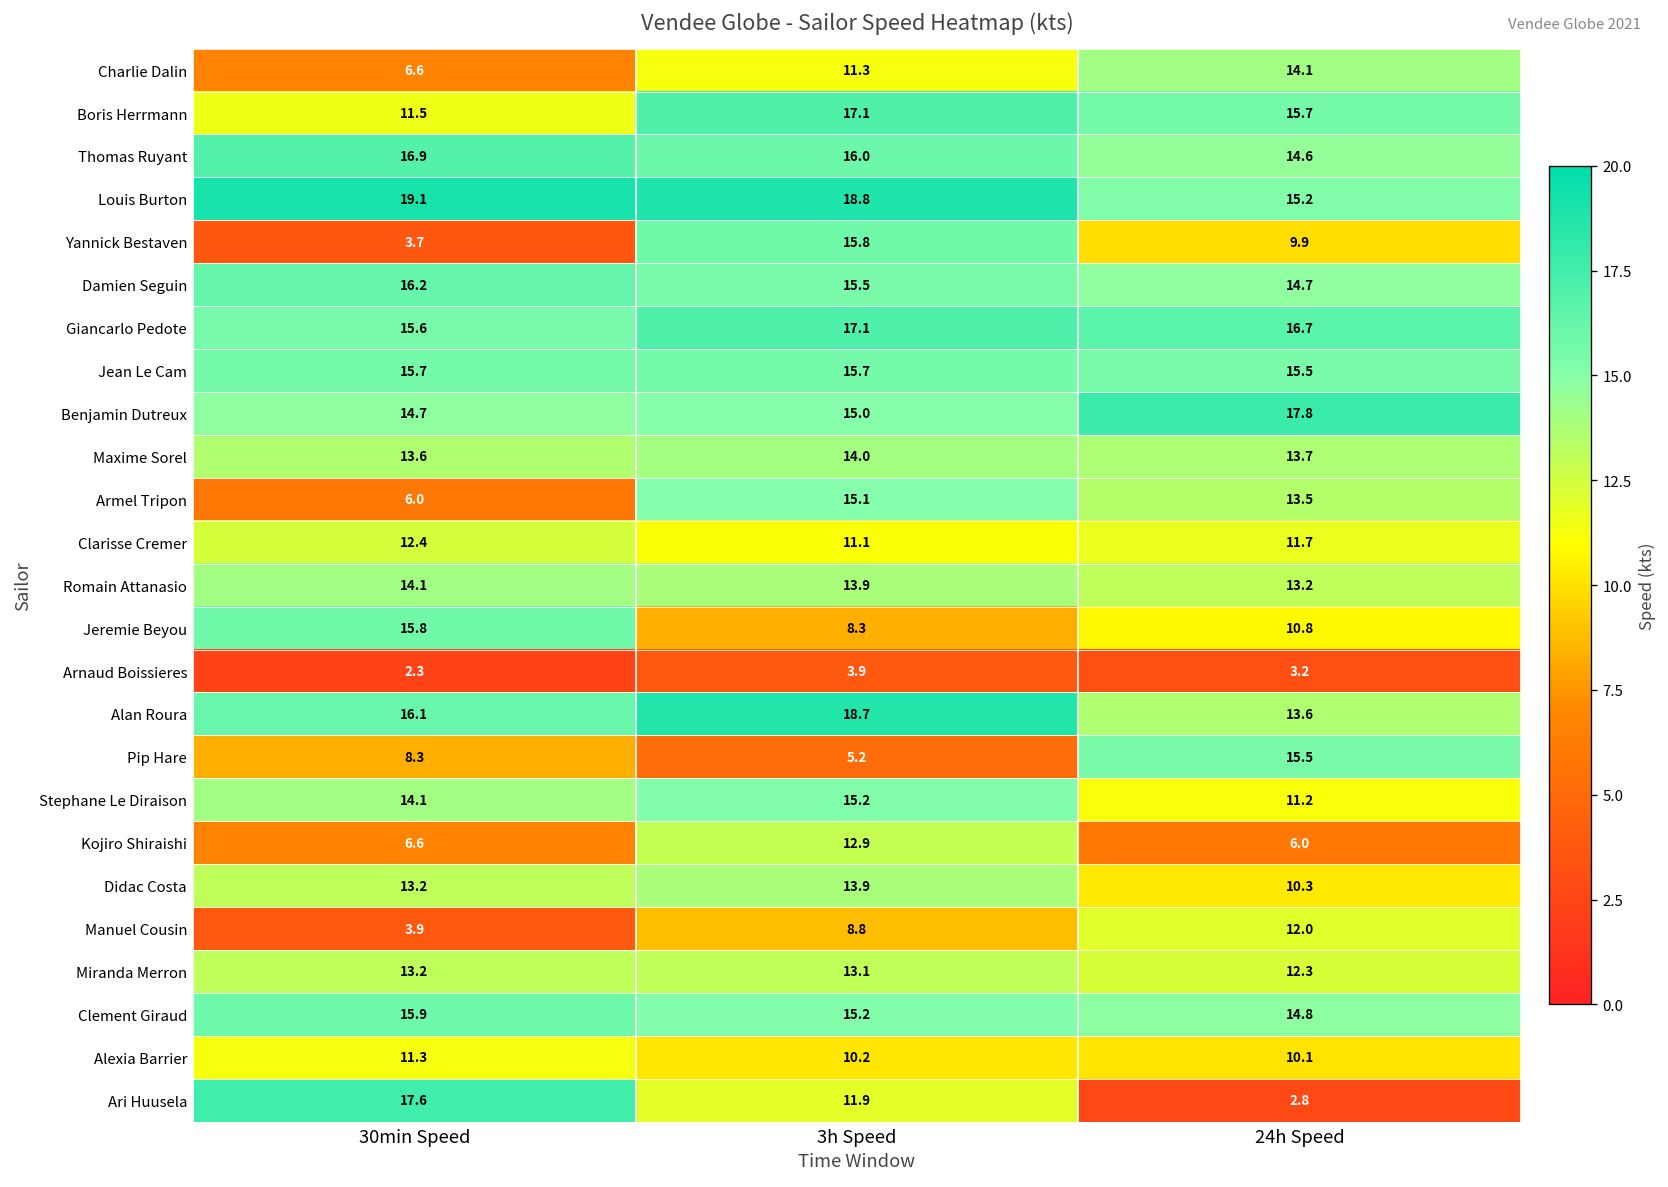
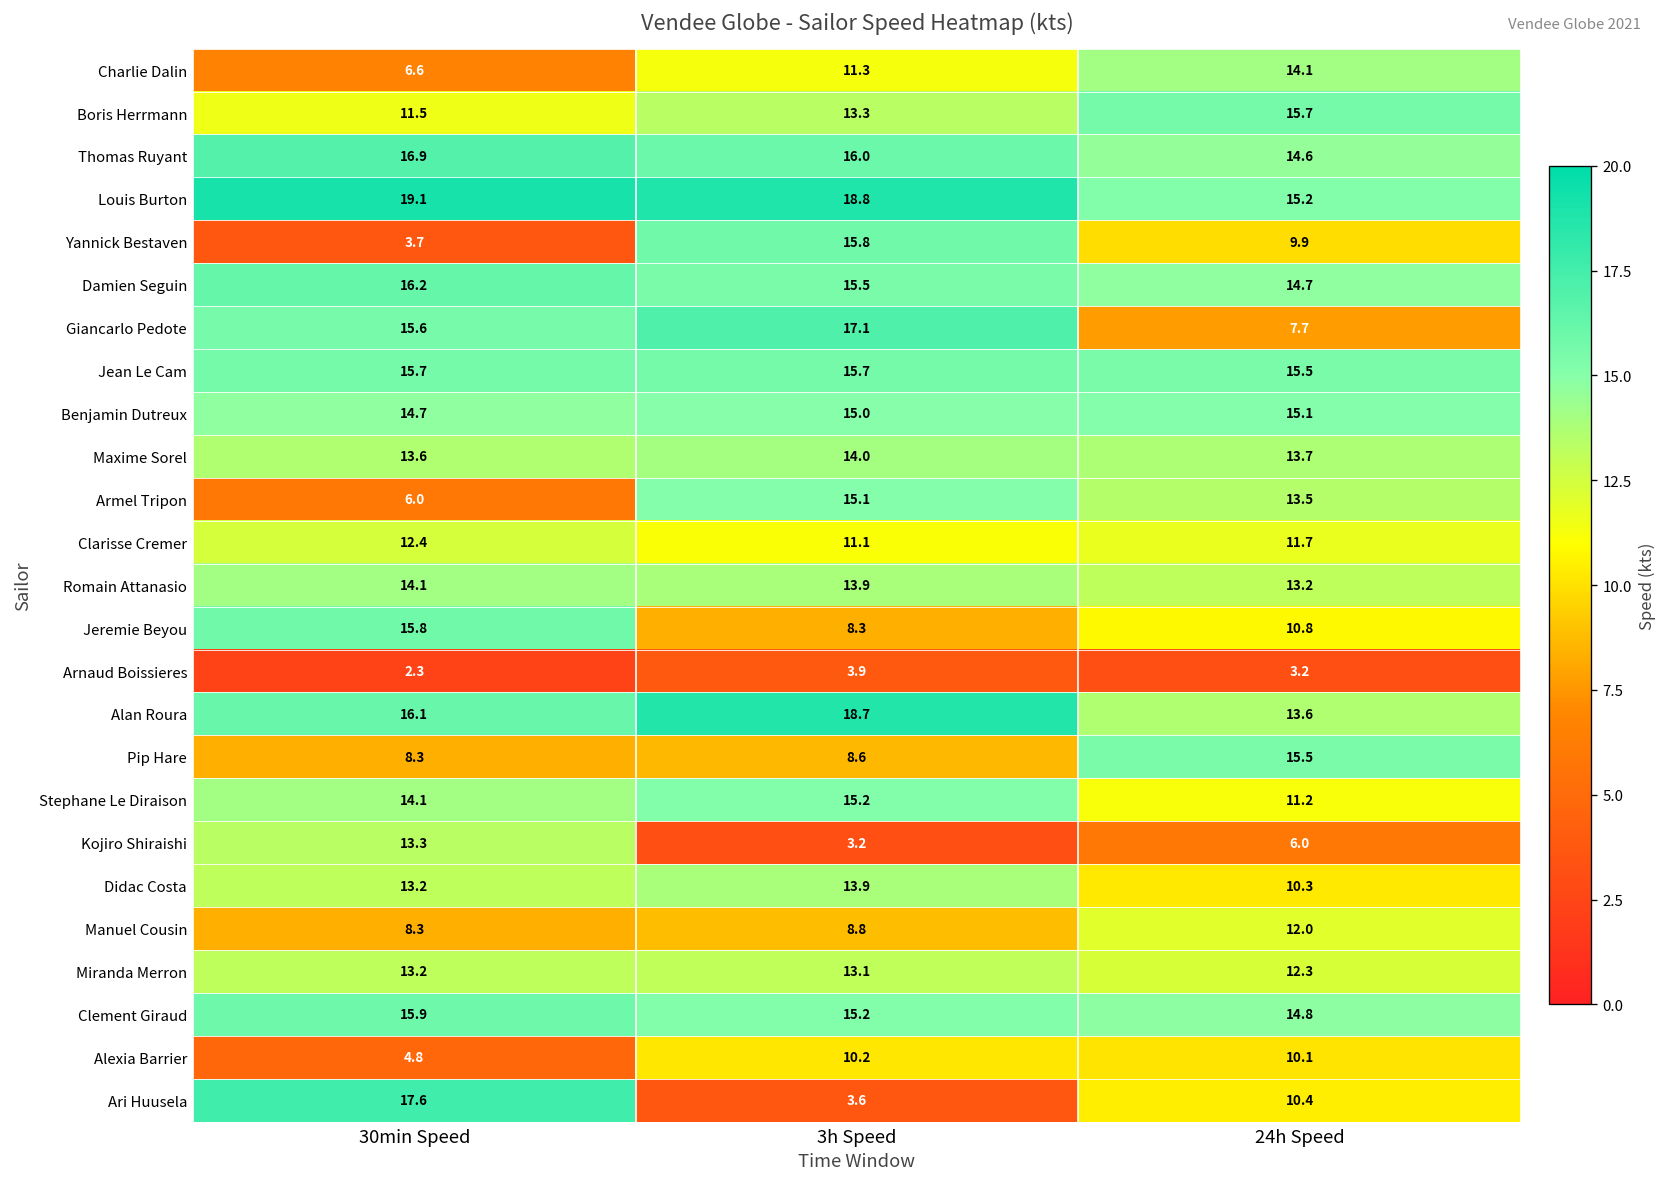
  {
    "Charlie Dalin": {
      "30min Speed": 6.6,
      "3h Speed": 11.3,
      "24h Speed": 14.1
    },
    "Boris Herrmann": {
      "30min Speed": 11.5,
-     "3h Speed": 17.1,
+     "3h Speed": 13.3,
      "24h Speed": 15.7
    },
    "Thomas Ruyant": {
      "30min Speed": 16.9,
      "3h Speed": 16.0,
      "24h Speed": 14.6
    },
    "Louis Burton": {
      "30min Speed": 19.1,
      "3h Speed": 18.8,
      "24h Speed": 15.2
    },
    "Yannick Bestaven": {
      "30min Speed": 3.7,
      "3h Speed": 15.8,
      "24h Speed": 9.9
    },
    "Damien Seguin": {
      "30min Speed": 16.2,
      "3h Speed": 15.5,
      "24h Speed": 14.7
    },
    "Giancarlo Pedote": {
      "30min Speed": 15.6,
      "3h Speed": 17.1,
-     "24h Speed": 16.7
+     "24h Speed": 7.7
    },
    "Jean Le Cam": {
      "30min Speed": 15.7,
      "3h Speed": 15.7,
      "24h Speed": 15.5
    },
    "Benjamin Dutreux": {
      "30min Speed": 14.7,
      "3h Speed": 15.0,
-     "24h Speed": 17.8
+     "24h Speed": 15.1
    },
    "Maxime Sorel": {
      "30min Speed": 13.6,
      "3h Speed": 14.0,
      "24h Speed": 13.7
    },
    "Armel Tripon": {
      "30min Speed": 6.0,
      "3h Speed": 15.1,
      "24h Speed": 13.5
    },
    "Clarisse Cremer": {
      "30min Speed": 12.4,
      "3h Speed": 11.1,
      "24h Speed": 11.7
    },
    "Romain Attanasio": {
      "30min Speed": 14.1,
      "3h Speed": 13.9,
      "24h Speed": 13.2
    },
    "Jeremie Beyou": {
      "30min Speed": 15.8,
      "3h Speed": 8.3,
      "24h Speed": 10.8
    },
    "Arnaud Boissieres": {
      "30min Speed": 2.3,
      "3h Speed": 3.9,
      "24h Speed": 3.2
    },
    "Alan Roura": {
      "30min Speed": 16.1,
      "3h Speed": 18.7,
      "24h Speed": 13.6
    },
    "Pip Hare": {
      "30min Speed": 8.3,
-     "3h Speed": 5.2,
+     "3h Speed": 8.6,
      "24h Speed": 15.5
    },
    "Stephane Le Diraison": {
      "30min Speed": 14.1,
      "3h Speed": 15.2,
      "24h Speed": 11.2
    },
    "Kojiro Shiraishi": {
-     "30min Speed": 6.6,
-     "3h Speed": 12.9,
+     "30min Speed": 13.3,
+     "3h Speed": 3.2,
      "24h Speed": 6.0
    },
    "Didac Costa": {
      "30min Speed": 13.2,
      "3h Speed": 13.9,
      "24h Speed": 10.3
    },
    "Manuel Cousin": {
-     "30min Speed": 3.9,
+     "30min Speed": 8.3,
      "3h Speed": 8.8,
      "24h Speed": 12.0
    },
    "Miranda Merron": {
      "30min Speed": 13.2,
      "3h Speed": 13.1,
      "24h Speed": 12.3
    },
    "Clement Giraud": {
      "30min Speed": 15.9,
      "3h Speed": 15.2,
      "24h Speed": 14.8
    },
    "Alexia Barrier": {
-     "30min Speed": 11.3,
+     "30min Speed": 4.8,
      "3h Speed": 10.2,
      "24h Speed": 10.1
    },
    "Ari Huusela": {
      "30min Speed": 17.6,
-     "3h Speed": 11.9,
-     "24h Speed": 2.8
+     "3h Speed": 3.6,
+     "24h Speed": 10.4
    }
  }
